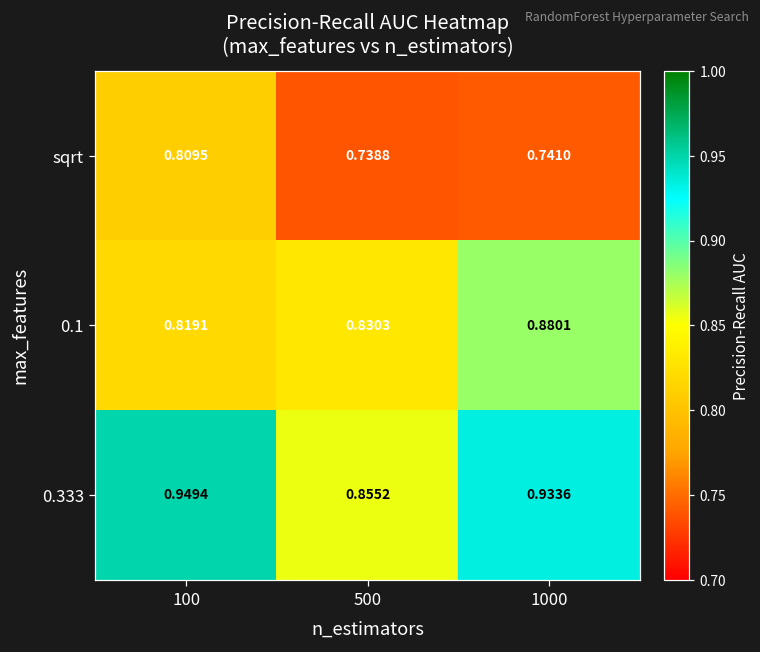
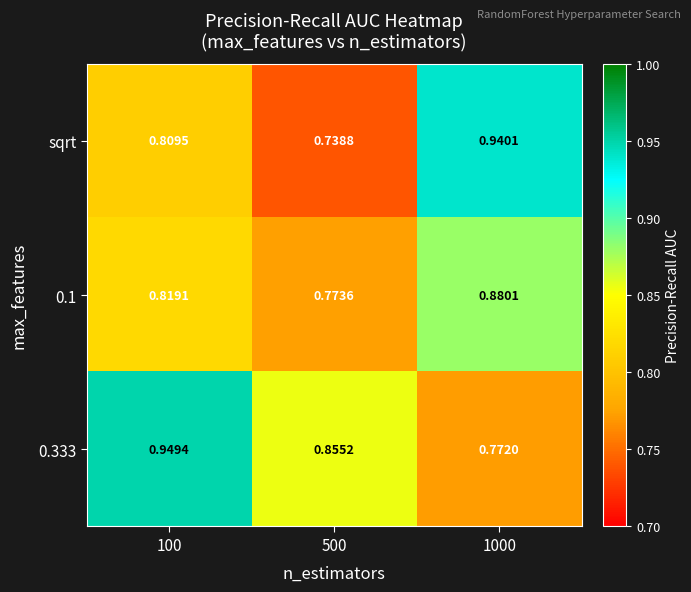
  {
    "sqrt": {
      "100": 0.8095,
      "500": 0.7388,
-     "1000": 0.7410
+     "1000": 0.9401
    },
    "0.1": {
      "100": 0.8191,
-     "500": 0.8303,
+     "500": 0.7736,
      "1000": 0.8801
    },
    "0.333": {
      "100": 0.9494,
      "500": 0.8552,
-     "1000": 0.9336
+     "1000": 0.7720
    }
  }
